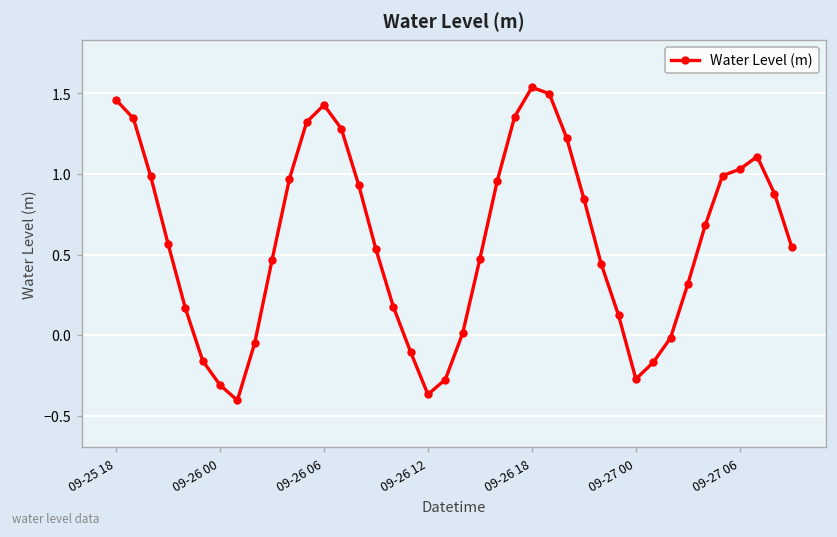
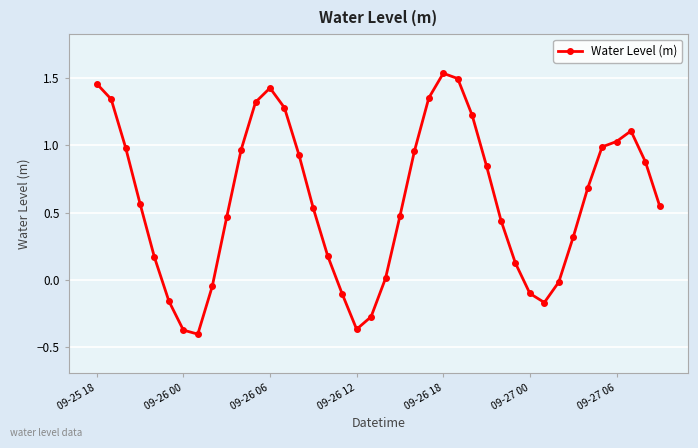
  {
    "09-25 18": 1.46,
-   "09-26 00": -0.31,
+   "09-26 00": -0.38,
    "09-26 06": 1.43,
    "09-26 12": -0.37,
    "09-26 18": 1.54,
-   "09-27 00": -0.27,
+   "09-27 00": -0.10,
    "09-27 06": 1.03
  }
